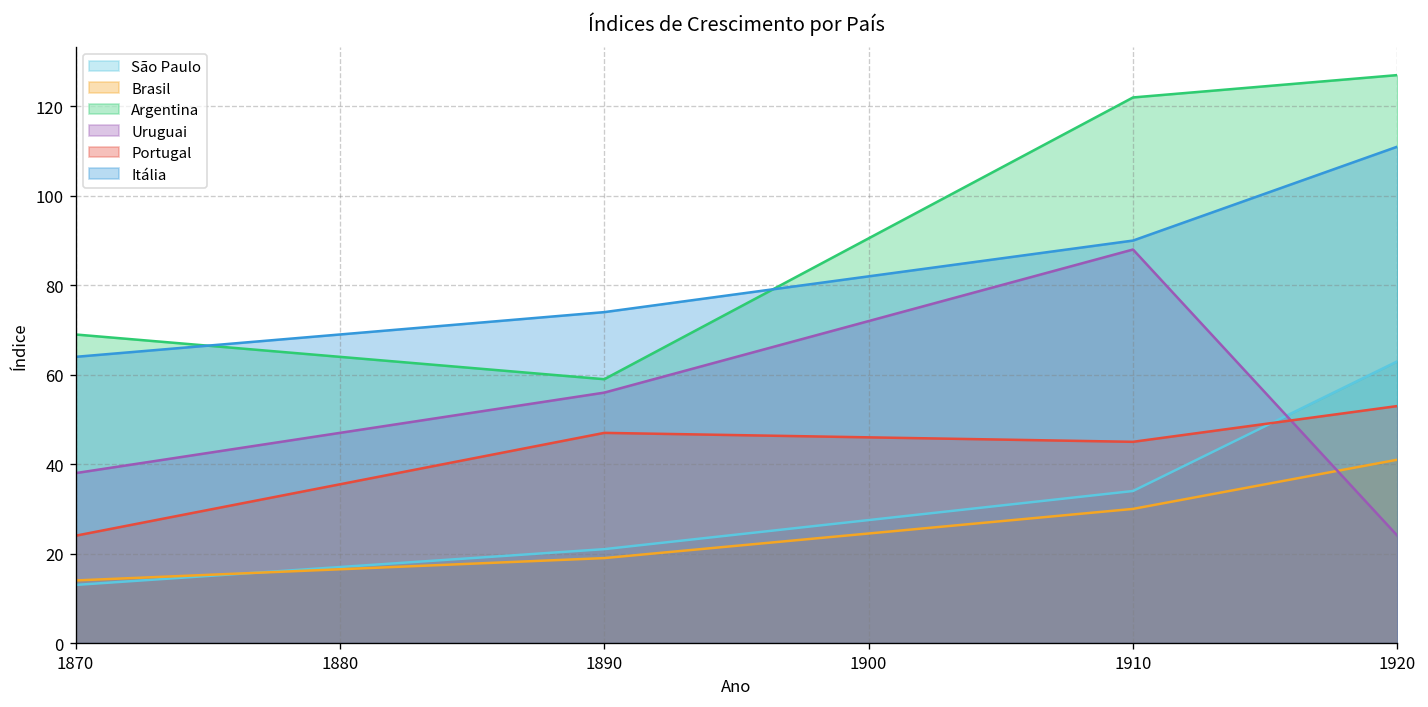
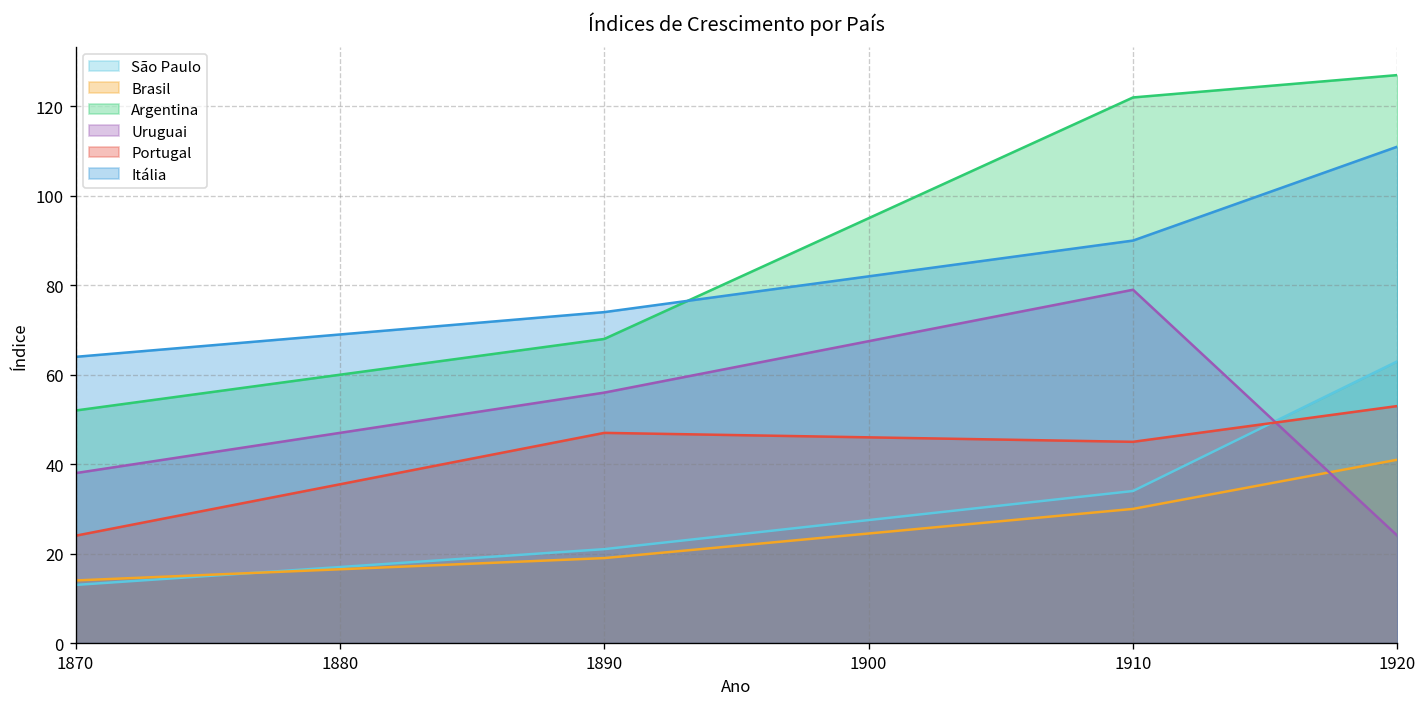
  {
    "Argentina": {
-     "1870": 69,
-     "1890": 59,
+     "1870": 52,
+     "1890": 68,
      "1910": 122,
      "1920": 127
    },
    "Uruguai": {
      "1870": 38,
      "1890": 56,
-     "1910": 88,
+     "1910": 79,
      "1920": 24
    }
  }
